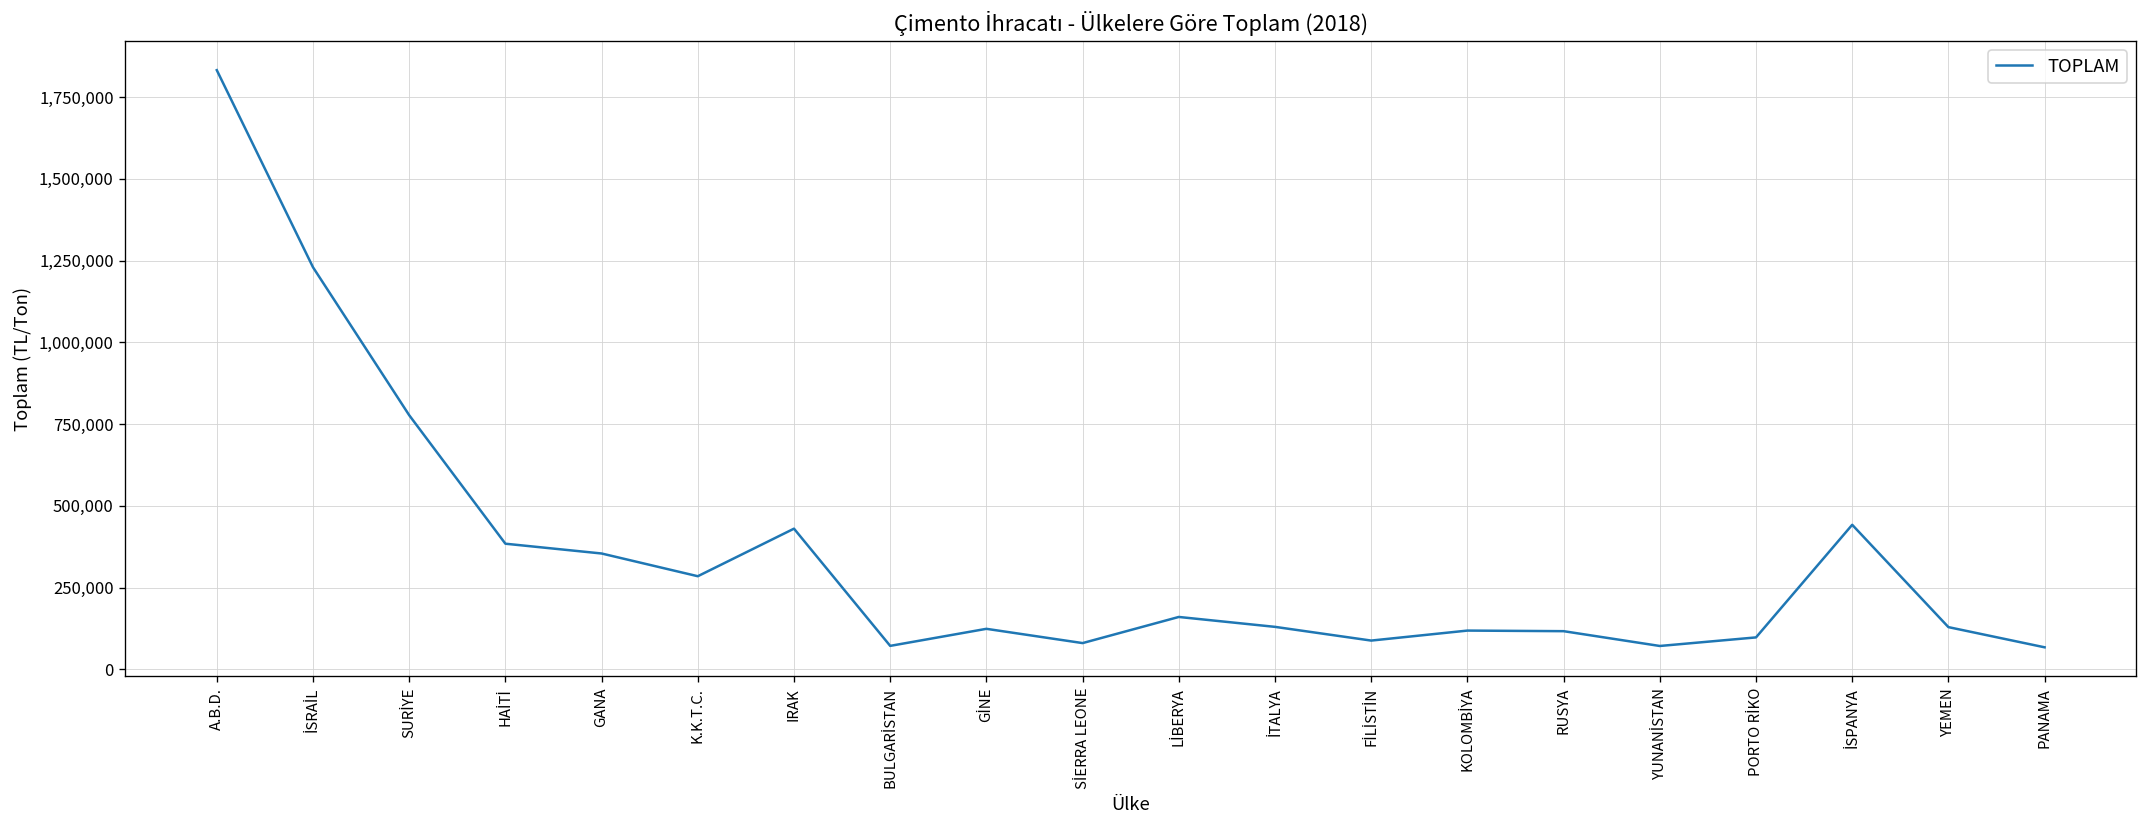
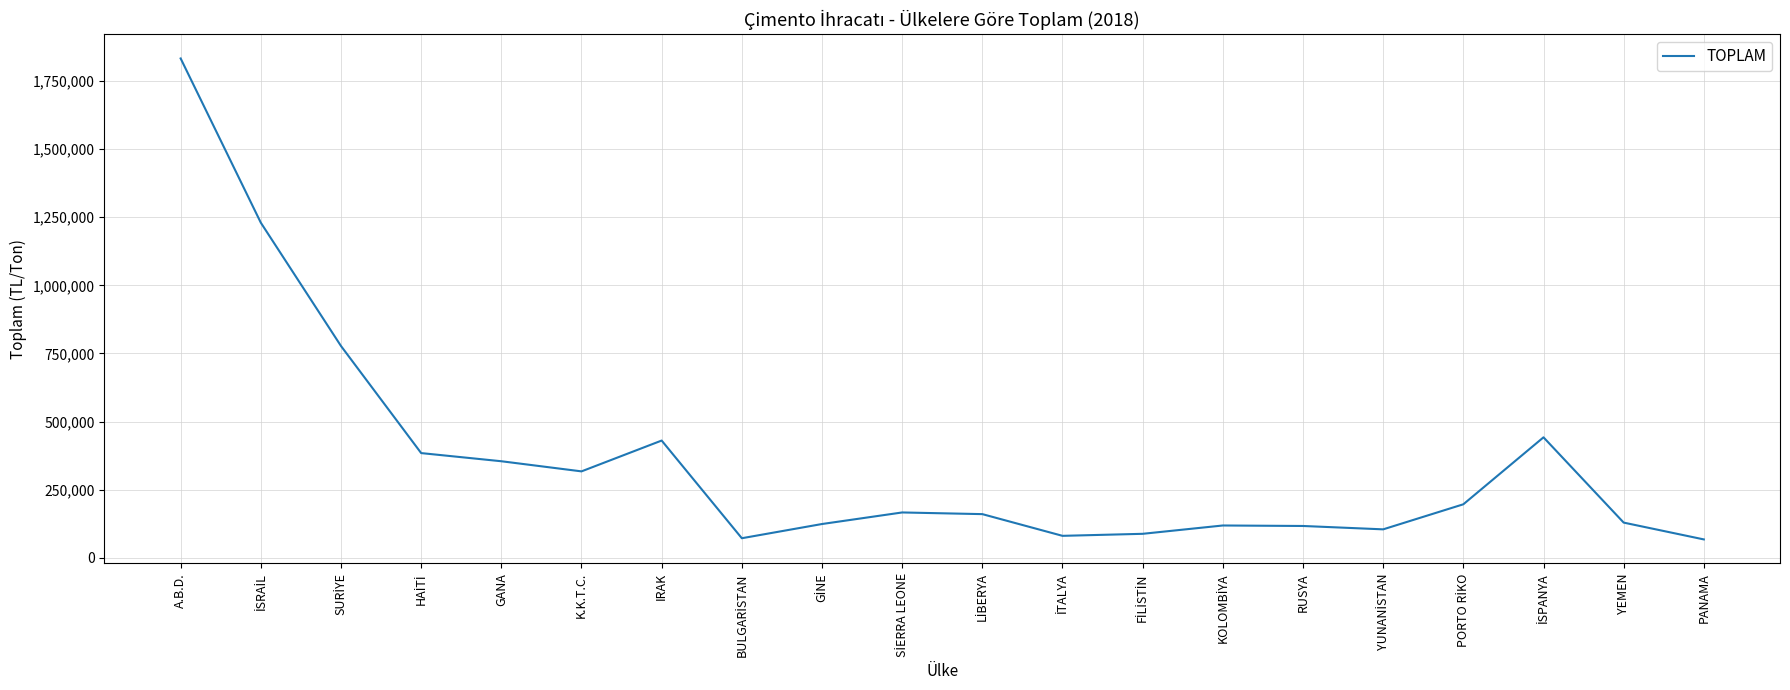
  {
    "A.B.D.": "1,830,000",
    "İSRAİL": "1,230,000",
    "SURİYE": "780,000",
    "HAİTİ": "380,000",
    "GANA": "350,000",
-   "K.K.T.C.": "290,000",
+   "K.K.T.C.": "320,000",
    "IRAK": "430,000",
    "BULGARİSTAN": "70,000",
    "GİNE": "120,000",
-   "SİERRA LEONE": "80,000",
+   "SİERRA LEONE": "170,000",
    "LİBERYA": "160,000",
-   "İTALYA": "130,000",
+   "İTALYA": "80,000",
    "FİLİSTİN": "90,000",
    "KOLOMBİYA": "120,000",
    "RUSYA": "120,000",
-   "YUNANİSTAN": "70,000",
-   "PORTO RİKO": "100,000",
+   "YUNANİSTAN": "100,000",
+   "PORTO RİKO": "200,000",
    "İSPANYA": "440,000",
    "YEMEN": "130,000",
    "PANAMA": "70,000"
  }
